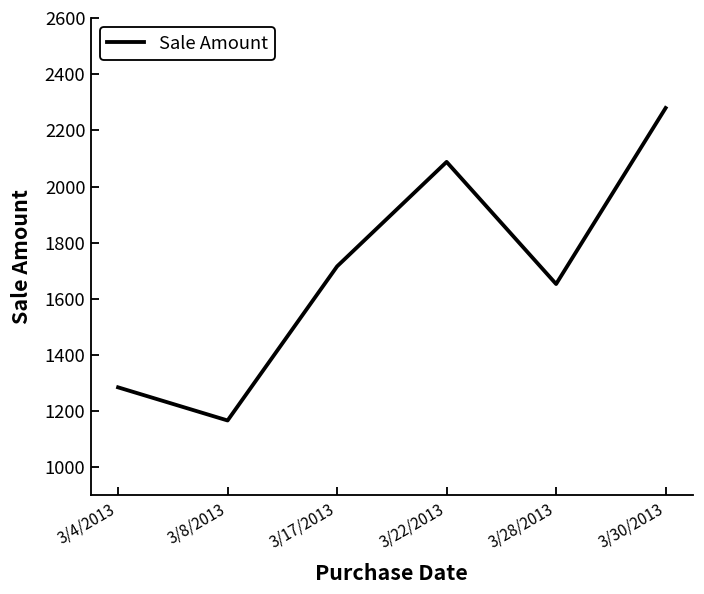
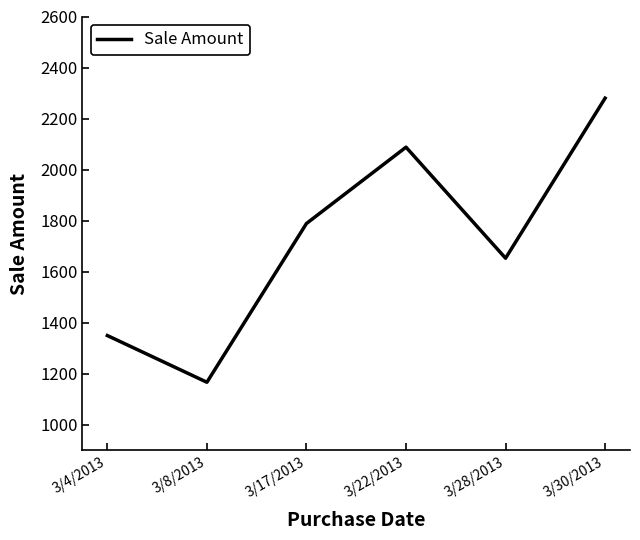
  {
-   "3/4/2013": 1290,
+   "3/4/2013": 1350,
    "3/8/2013": 1170,
-   "3/17/2013": 1720,
+   "3/17/2013": 1790,
    "3/22/2013": 2090,
    "3/28/2013": 1650,
    "3/30/2013": 2280
  }
